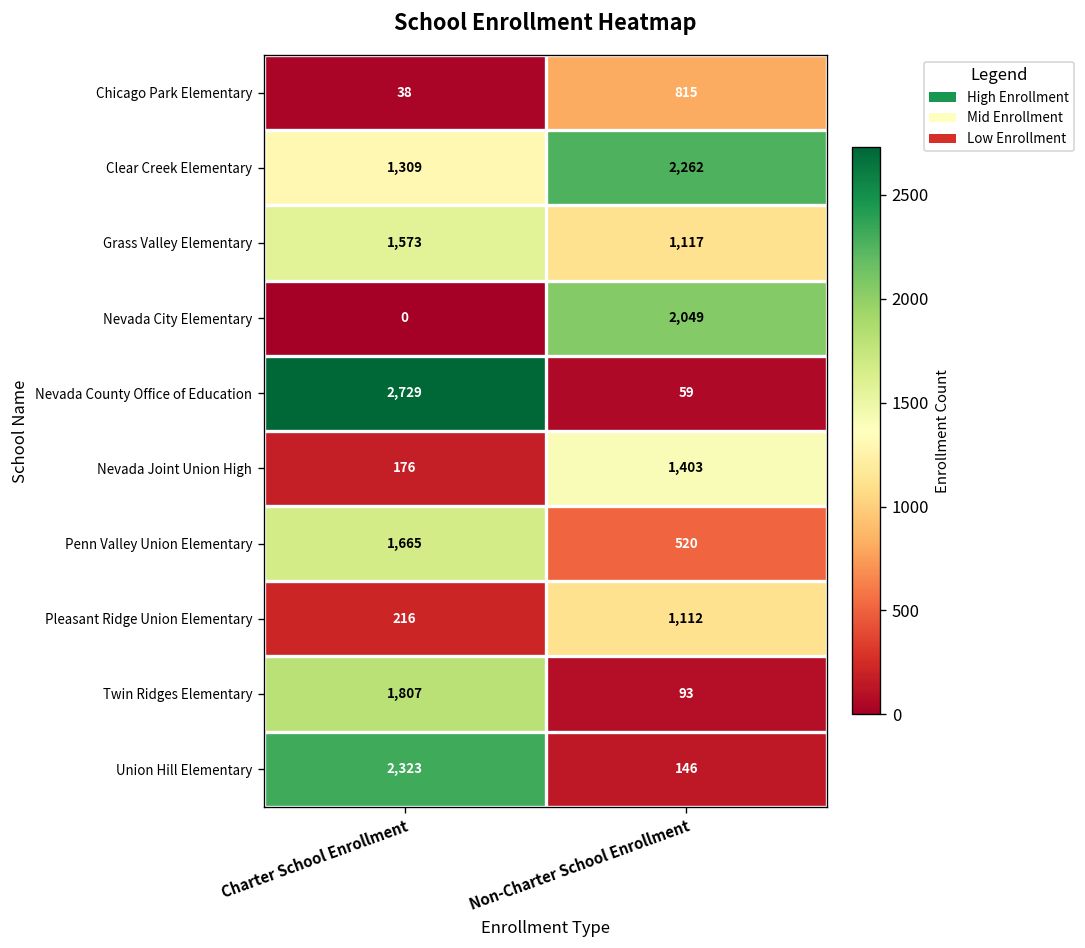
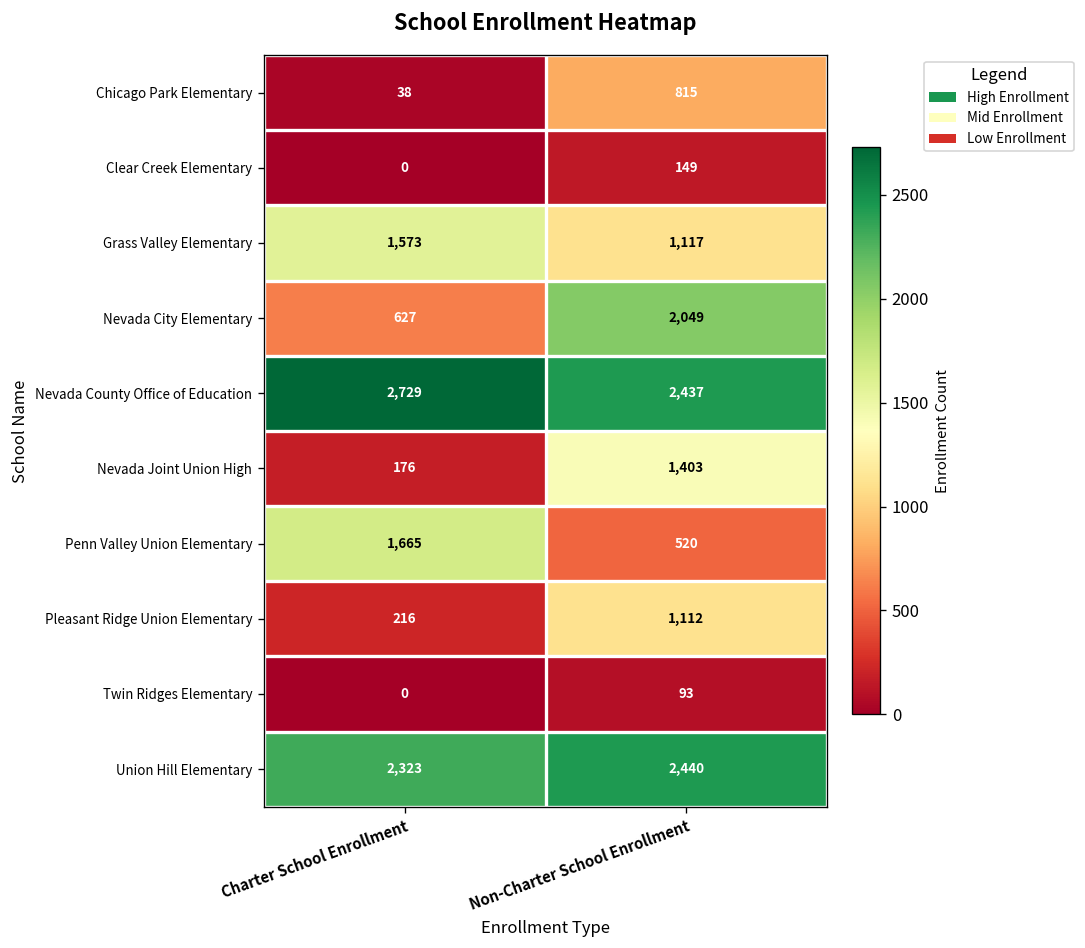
  {
    "Chicago Park Elementary": {
      "Charter School Enrollment": "38",
      "Non-Charter School Enrollment": "815"
    },
    "Clear Creek Elementary": {
-     "Charter School Enrollment": "1,309",
-     "Non-Charter School Enrollment": "2,262"
+     "Charter School Enrollment": "0",
+     "Non-Charter School Enrollment": "149"
    },
    "Grass Valley Elementary": {
      "Charter School Enrollment": "1,573",
      "Non-Charter School Enrollment": "1,117"
    },
    "Nevada City Elementary": {
-     "Charter School Enrollment": "0",
+     "Charter School Enrollment": "627",
      "Non-Charter School Enrollment": "2,049"
    },
    "Nevada County Office of Education": {
      "Charter School Enrollment": "2,729",
-     "Non-Charter School Enrollment": "59"
+     "Non-Charter School Enrollment": "2,437"
    },
    "Nevada Joint Union High": {
      "Charter School Enrollment": "176",
      "Non-Charter School Enrollment": "1,403"
    },
    "Penn Valley Union Elementary": {
      "Charter School Enrollment": "1,665",
      "Non-Charter School Enrollment": "520"
    },
    "Pleasant Ridge Union Elementary": {
      "Charter School Enrollment": "216",
      "Non-Charter School Enrollment": "1,112"
    },
    "Twin Ridges Elementary": {
-     "Charter School Enrollment": "1,807",
+     "Charter School Enrollment": "0",
      "Non-Charter School Enrollment": "93"
    },
    "Union Hill Elementary": {
      "Charter School Enrollment": "2,323",
-     "Non-Charter School Enrollment": "146"
+     "Non-Charter School Enrollment": "2,440"
    }
  }
